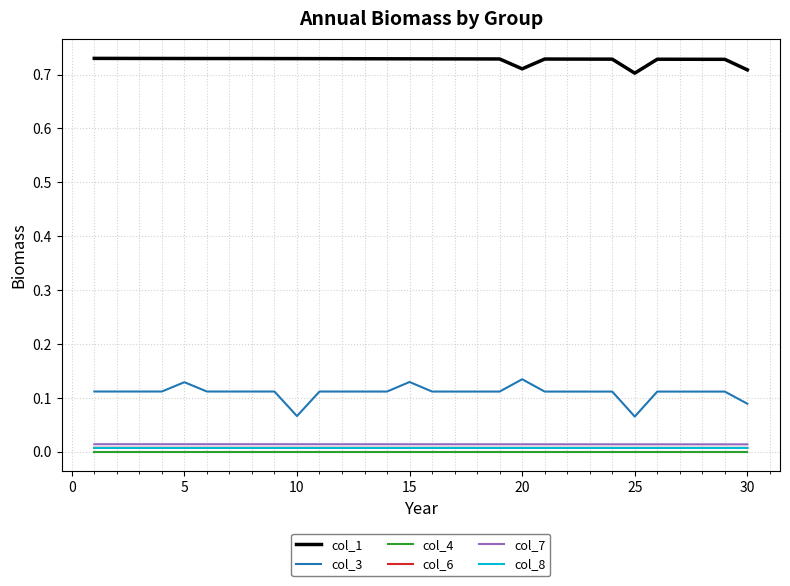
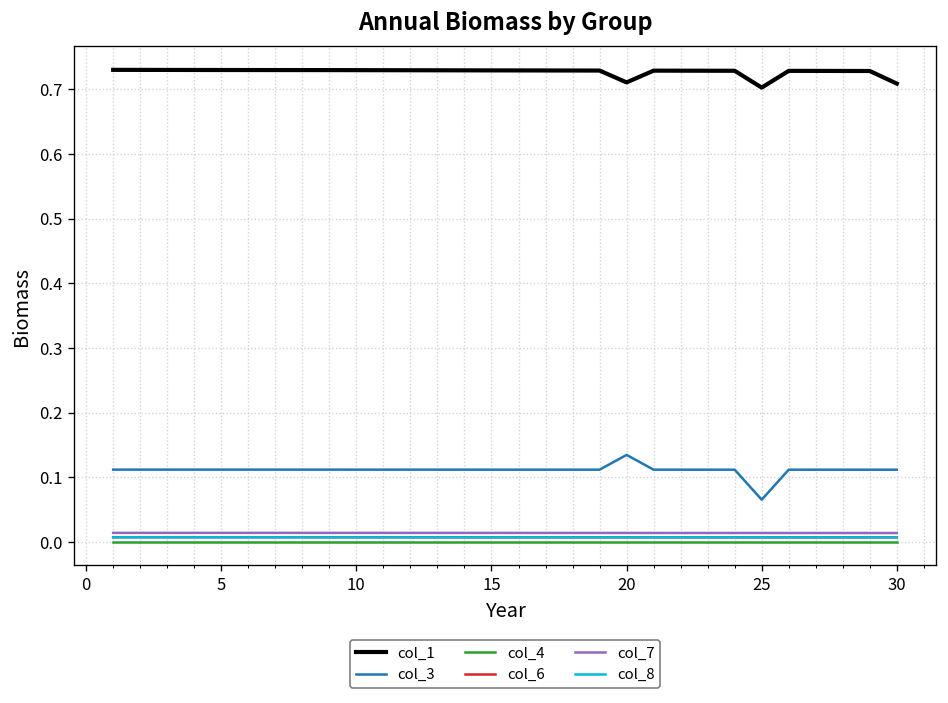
  {
    "col_1": {
      "5": 0.73,
      "10": 0.73,
      "15": 0.73,
      "20": 0.71,
      "25": 0.70,
      "30": 0.71
    },
    "col_3": {
-     "5": 0.13,
-     "10": 0.07,
-     "15": 0.13,
+     "5": 0.11,
+     "10": 0.11,
+     "15": 0.11,
      "20": 0.13,
      "25": 0.07,
-     "30": 0.09
+     "30": 0.11
    },
    "col_4": {
      "5": 0.00,
      "10": 0.00,
      "15": 0.00,
      "20": 0.00,
      "25": 0.00,
      "30": 0.00
    },
    "col_8": {
      "5": 0.01,
      "10": 0.01,
      "15": 0.01,
      "20": 0.01,
      "25": 0.01,
      "30": 0.01
    },
    "col_7": {
      "5": 0.01,
      "10": 0.01,
      "15": 0.01,
      "20": 0.01,
      "25": 0.01,
      "30": 0.01
    }
  }
